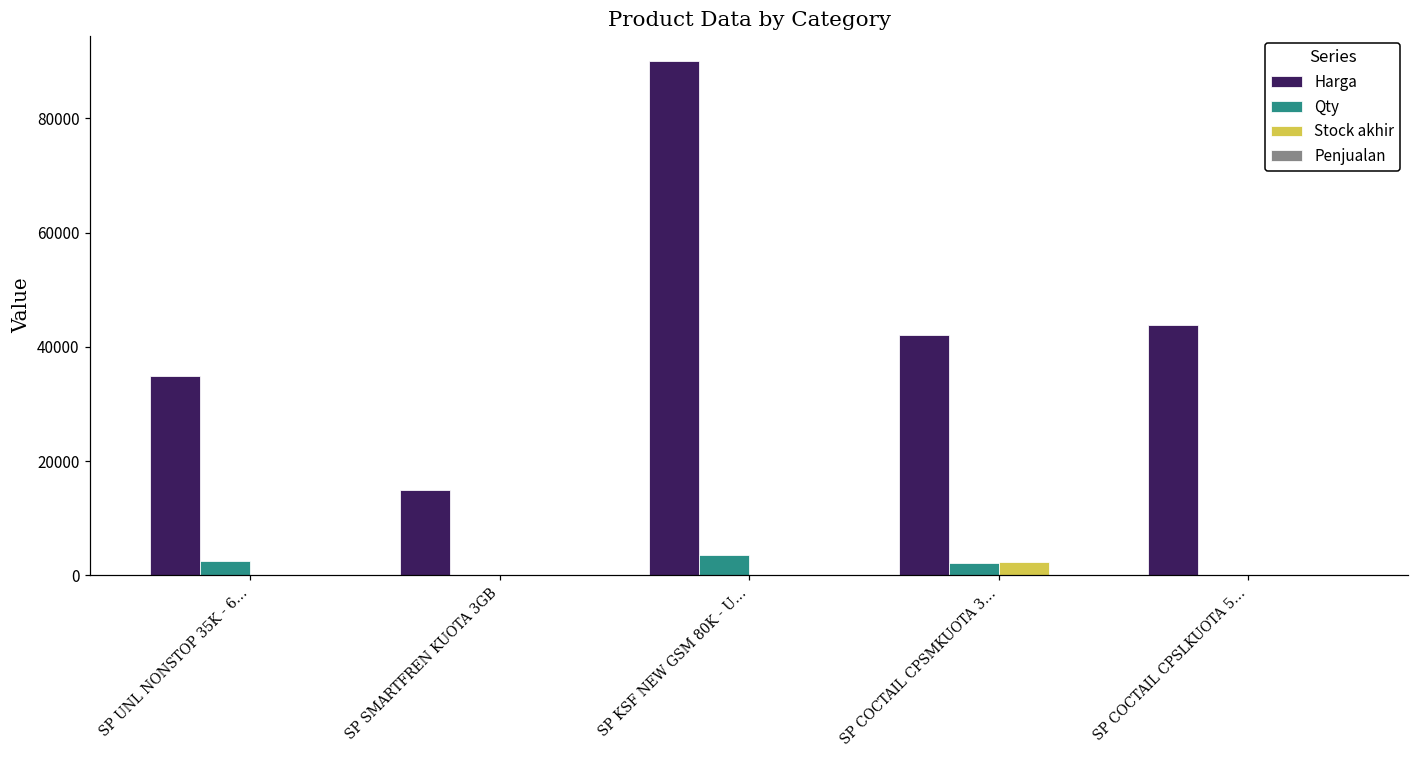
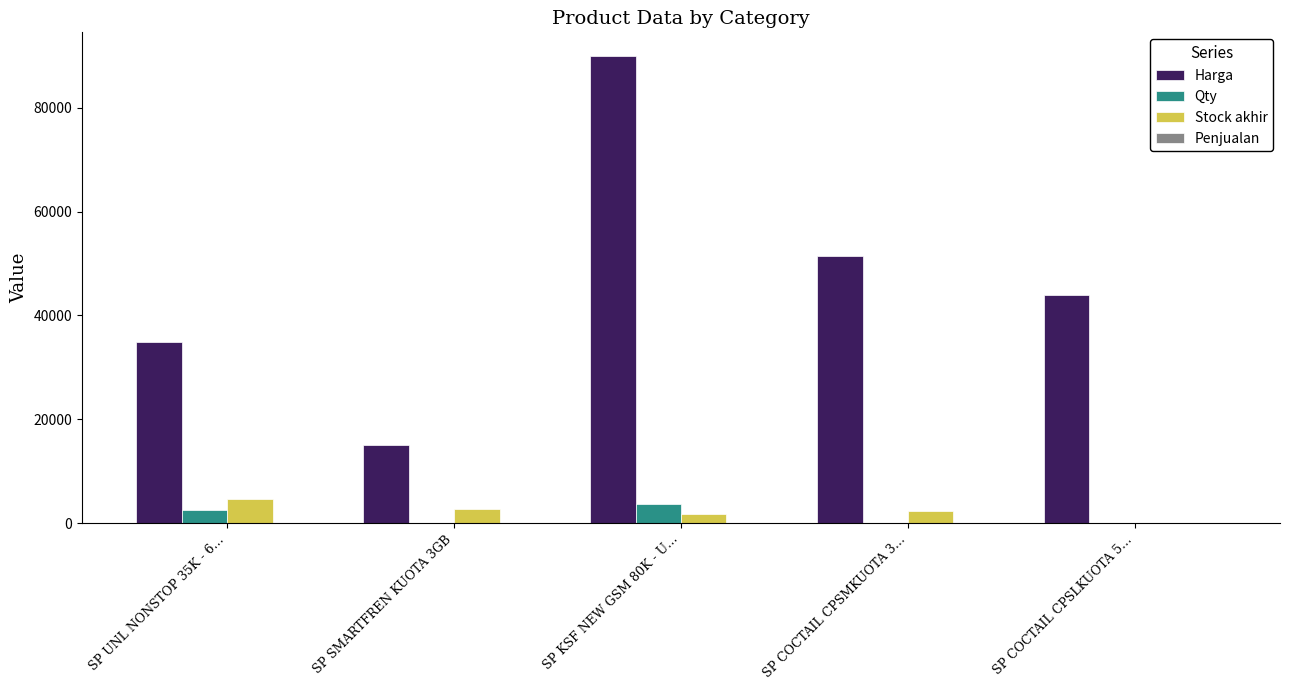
  {
    "Harga": {
      "SP UNL NONSTOP 35K - 6…": 35000,
      "SP SMARTFREN KUOTA 3GB": 15000,
      "SP KSF NEW GSM 80K - U…": 90000,
-     "SP COCTAIL CPSMKUOTA 3…": 42000,
+     "SP COCTAIL CPSMKUOTA 3…": 51000,
      "SP COCTAIL CPSLKUOTA 5…": 44000
    },
    "Qty": {
      "SP UNL NONSTOP 35K - 6…": 3000,
      "SP KSF NEW GSM 80K - U…": 4000,
-     "SP COCTAIL CPSMKUOTA 3…": 2000,
+     "SP COCTAIL CPSMKUOTA 3…": 0,
      "SP COCTAIL CPSLKUOTA 5…": 0
    },
    "Stock akhir": {
-     "SP UNL NONSTOP 35K - 6…": 0,
-     "SP SMARTFREN KUOTA 3GB": 0,
-     "SP KSF NEW GSM 80K - U…": 0,
+     "SP UNL NONSTOP 35K - 6…": 5000,
+     "SP SMARTFREN KUOTA 3GB": 3000,
+     "SP KSF NEW GSM 80K - U…": 2000,
      "SP COCTAIL CPSMKUOTA 3…": 2000,
      "SP COCTAIL CPSLKUOTA 5…": 0
    },
    "Penjualan": {
      "SP UNL NONSTOP 35K - 6…": 0,
      "SP SMARTFREN KUOTA 3GB": 0,
      "SP KSF NEW GSM 80K - U…": 0,
      "SP COCTAIL CPSMKUOTA 3…": 0,
      "SP COCTAIL CPSLKUOTA 5…": 0
    }
  }
